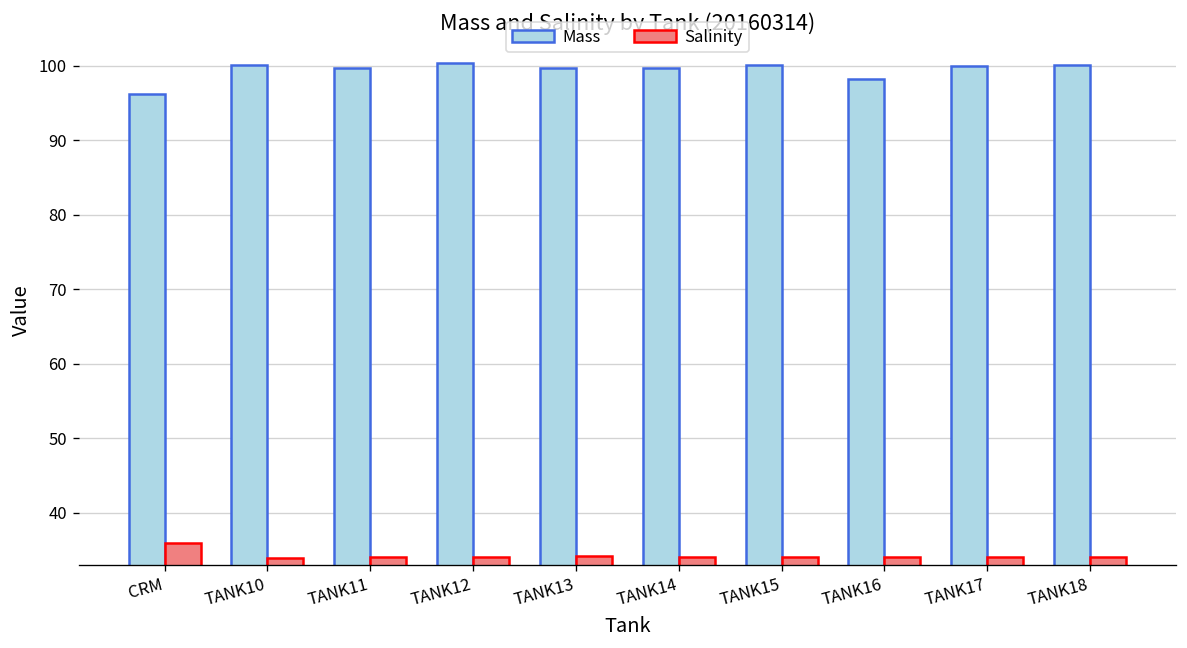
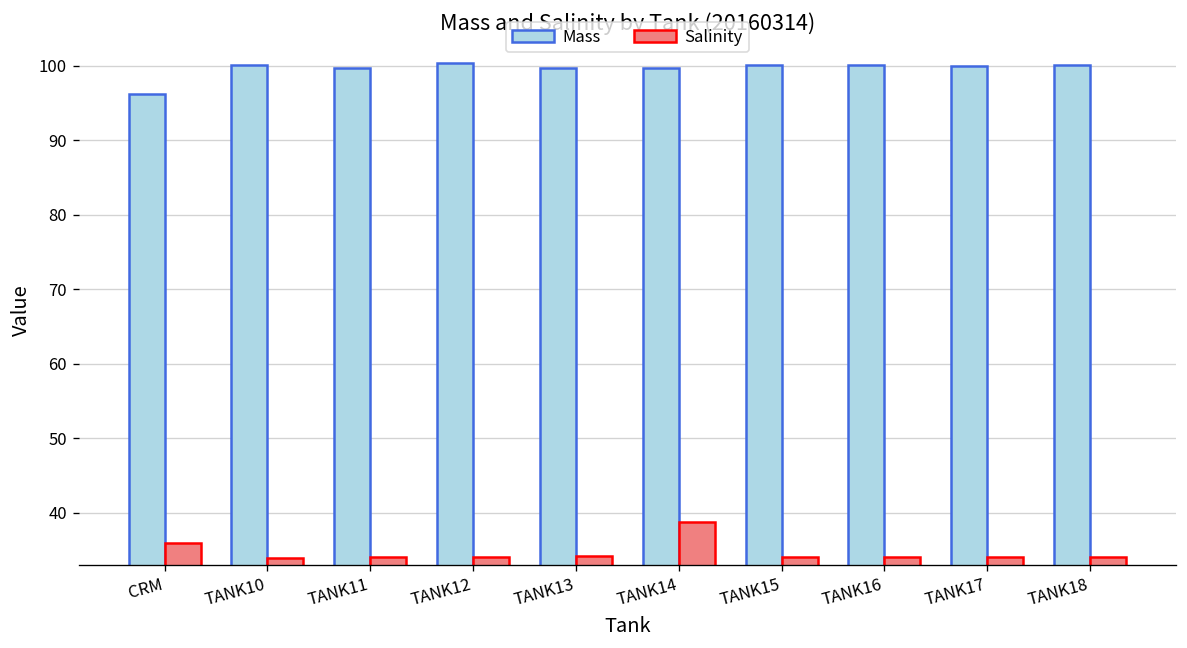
  {
    "Mass": {
      "CRM": 96,
      "TANK10": 100,
      "TANK11": 100,
      "TANK12": 100,
      "TANK13": 100,
      "TANK14": 100,
      "TANK15": 100,
-     "TANK16": 98,
+     "TANK16": 100,
      "TANK17": 100,
      "TANK18": 100
    },
    "Salinity": {
      "CRM": 36,
      "TANK10": 34,
      "TANK11": 34,
      "TANK12": 34,
      "TANK13": 34,
-     "TANK14": 34,
+     "TANK14": 39,
      "TANK15": 34,
      "TANK16": 34,
      "TANK17": 34,
      "TANK18": 34
    }
  }
